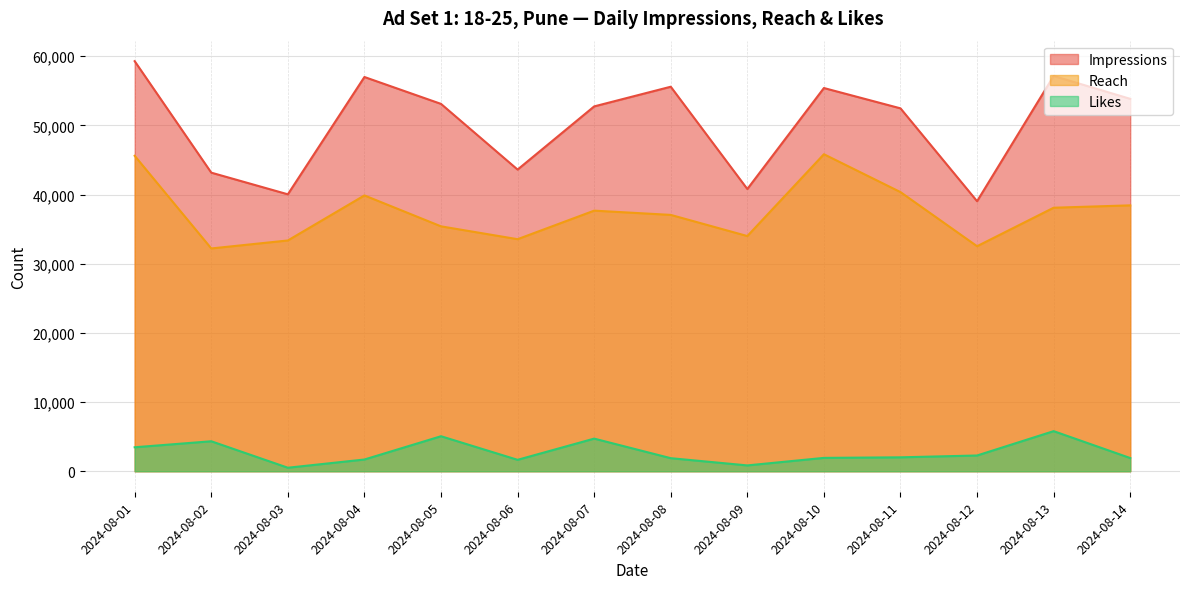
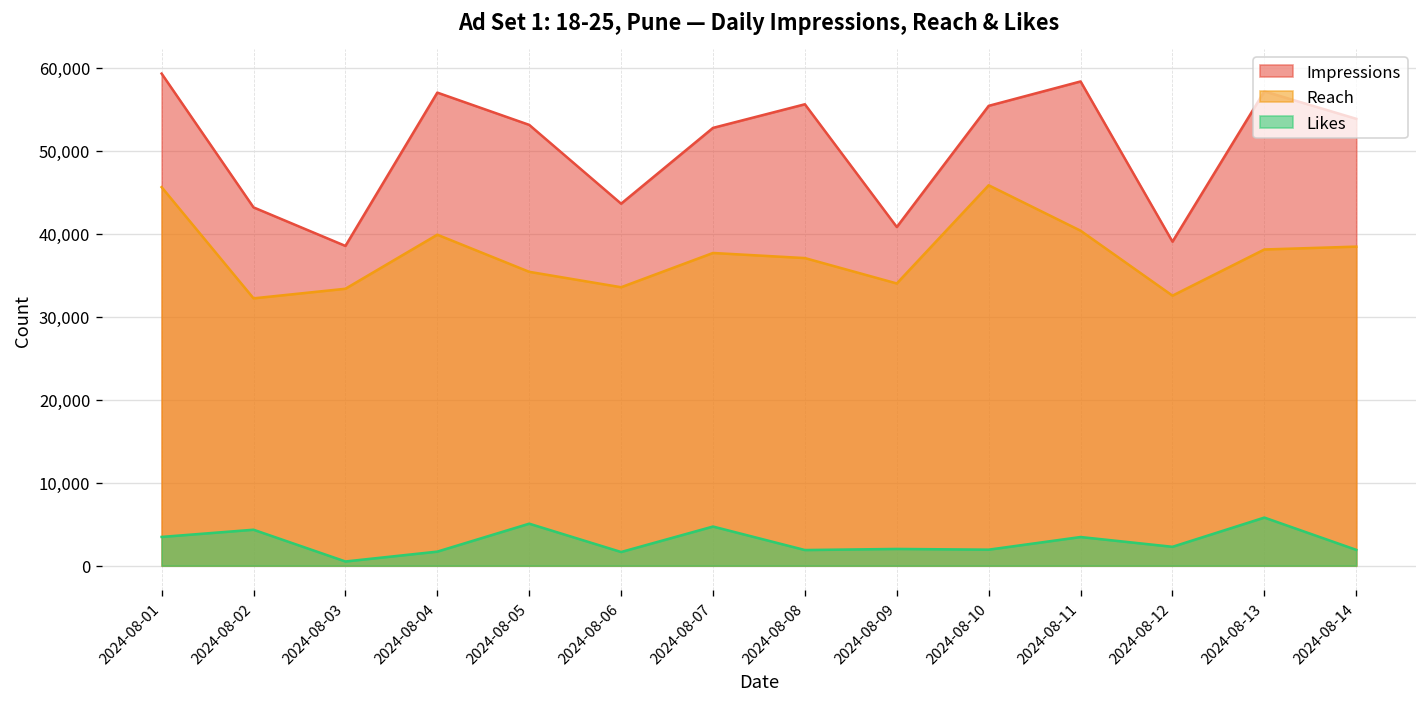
  {
    "Impressions": {
      "2024-08-01": "59,000",
      "2024-08-02": "43,000",
-     "2024-08-03": "40,000",
+     "2024-08-03": "39,000",
      "2024-08-04": "57,000",
      "2024-08-05": "53,000",
      "2024-08-06": "44,000",
      "2024-08-07": "53,000",
      "2024-08-08": "56,000",
      "2024-08-09": "41,000",
      "2024-08-10": "55,000",
-     "2024-08-11": "52,000",
+     "2024-08-11": "58,000",
      "2024-08-12": "39,000"
    },
    "Reach": {
      "2024-08-01": "46,000",
      "2024-08-02": "32,000",
      "2024-08-03": "33,000",
      "2024-08-04": "40,000",
      "2024-08-05": "35,000",
      "2024-08-06": "34,000",
      "2024-08-07": "38,000",
      "2024-08-08": "37,000",
      "2024-08-09": "34,000",
      "2024-08-10": "46,000",
      "2024-08-11": "40,000",
      "2024-08-12": "33,000",
      "2024-08-13": "38,000",
      "2024-08-14": "38,000"
    },
    "Likes": {
      "2024-08-01": "3,000",
      "2024-08-02": "4,000",
      "2024-08-03": "1,000",
      "2024-08-04": "2,000",
      "2024-08-05": "5,000",
      "2024-08-06": "2,000",
      "2024-08-07": "5,000",
      "2024-08-08": "2,000",
-     "2024-08-09": "1,000",
+     "2024-08-09": "2,000",
      "2024-08-10": "2,000",
-     "2024-08-11": "2,000",
+     "2024-08-11": "3,000",
      "2024-08-12": "2,000",
      "2024-08-13": "6,000",
      "2024-08-14": "2,000"
    }
  }
